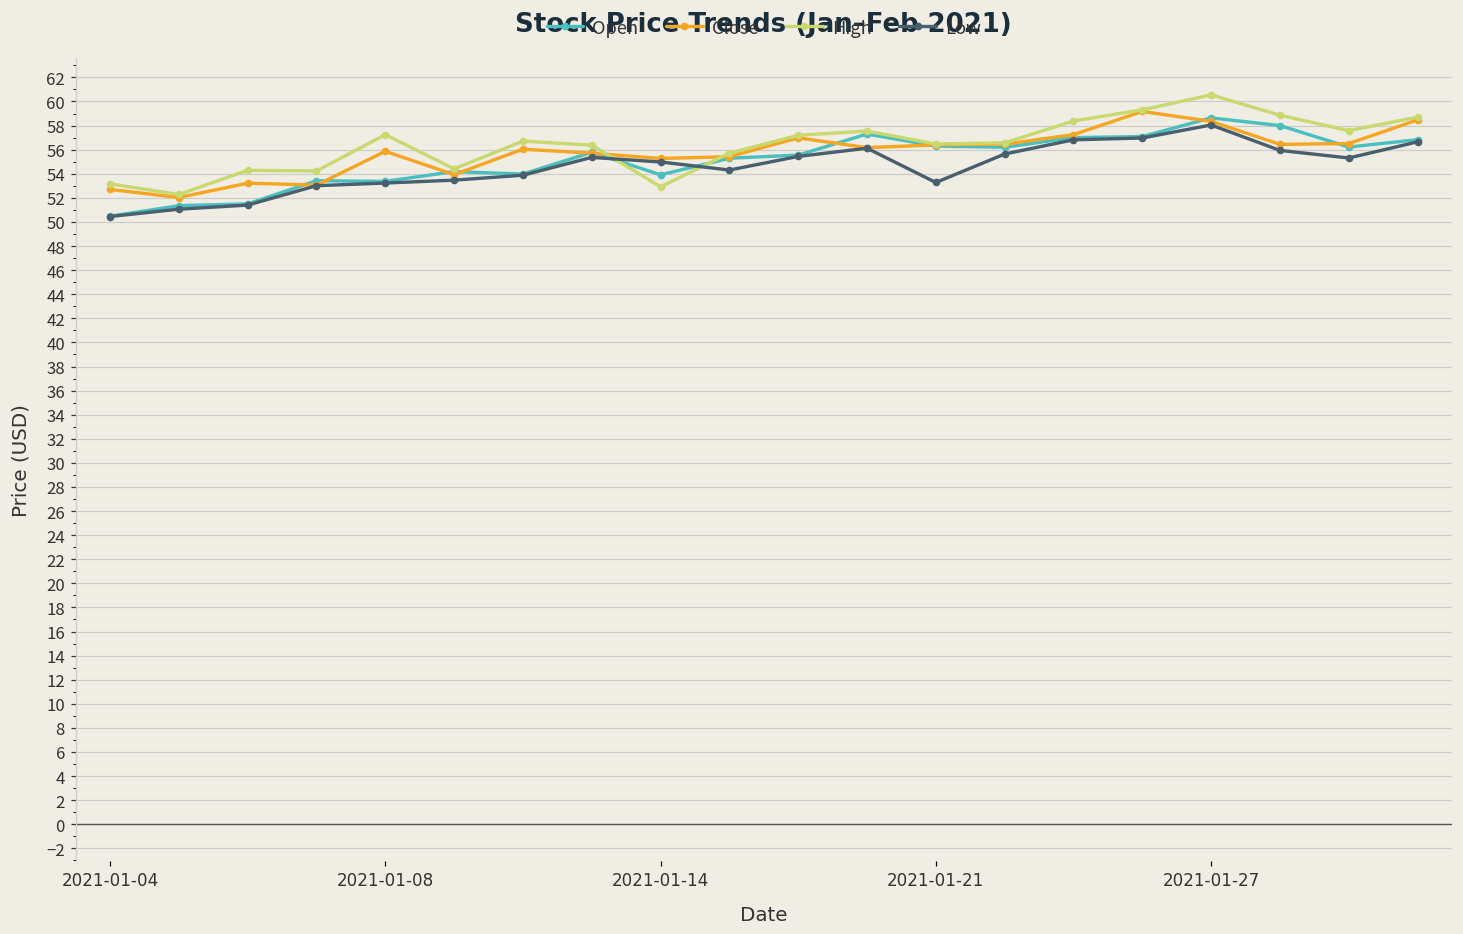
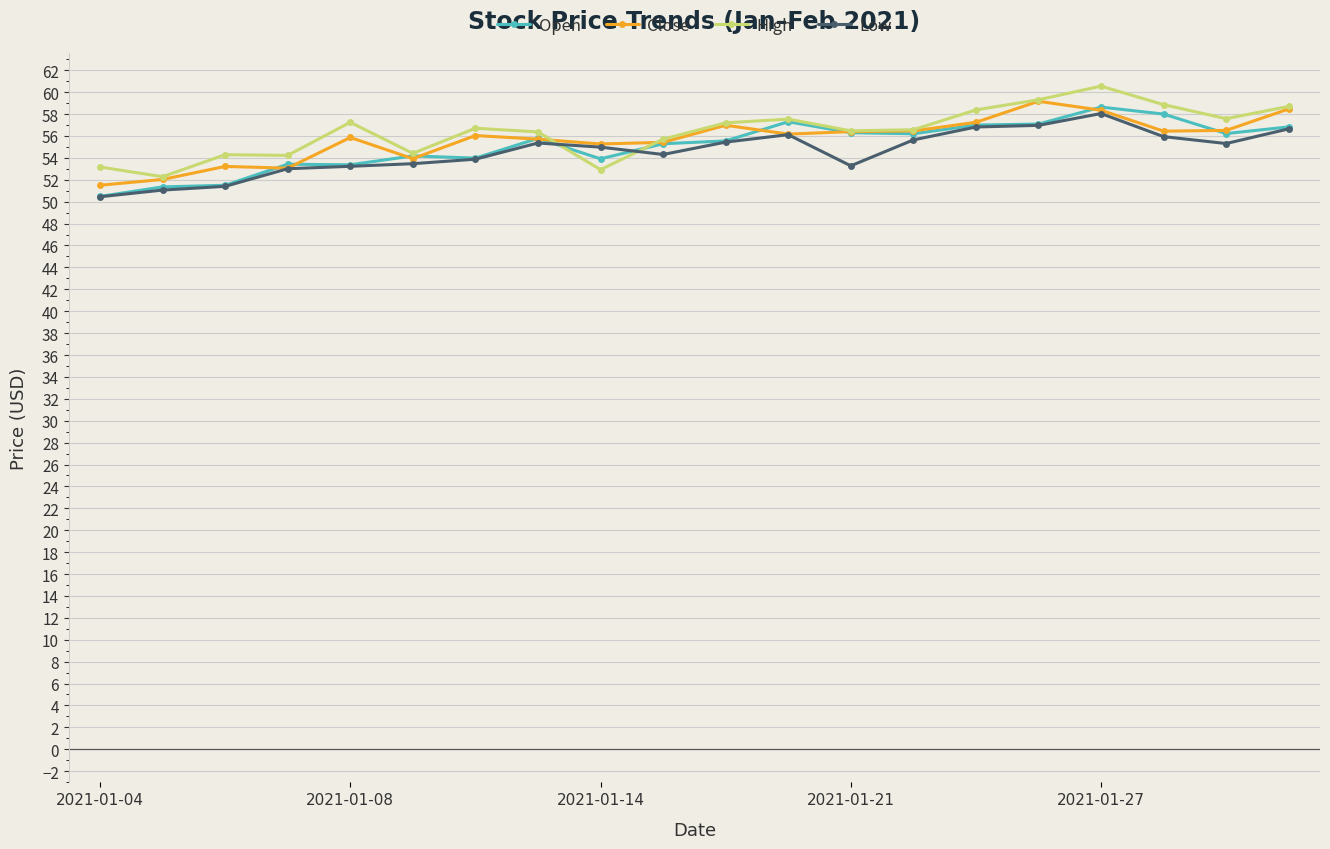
  {
    "Open": {
      "2021-01-14": 53.9,
      "2021-01-27": 58.6
    },
    "Close": {
-     "2021-01-04": 52.7,
+     "2021-01-04": 51.5,
      "2021-01-08": 55.9,
      "2021-01-14": 55.3,
      "2021-01-27": 58.3
    },
    "High": {
      "2021-01-04": 53.2,
      "2021-01-08": 57.2,
      "2021-01-14": 52.9,
      "2021-01-27": 60.5
    },
    "Low": {
      "2021-01-14": 55.0,
      "2021-01-21": 53.3,
      "2021-01-27": 58.0
    }
  }
